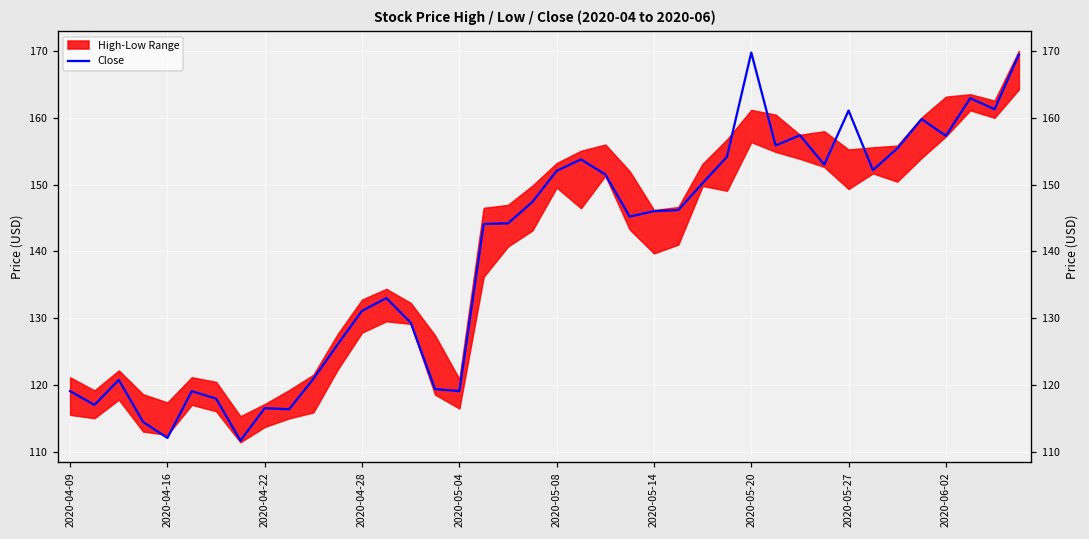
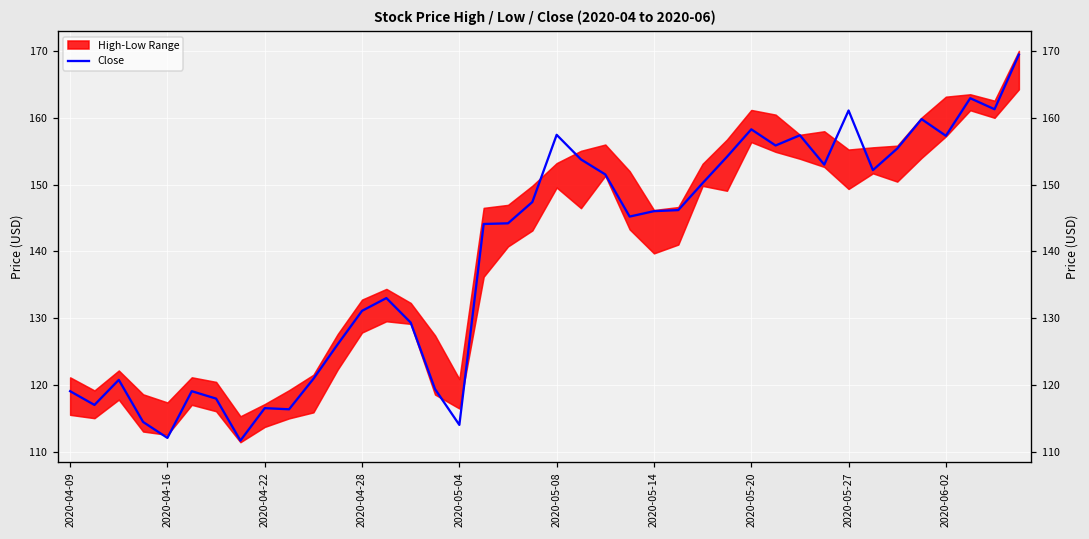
  {
    "Close": {
      "2020-04-09": 119,
      "2020-04-16": 112,
      "2020-04-22": 117,
      "2020-04-28": 131,
-     "2020-05-04": 119,
-     "2020-05-08": 152,
-     "2020-05-20": 170,
+     "2020-05-04": 114,
+     "2020-05-08": 157,
+     "2020-05-20": 158,
      "2020-05-27": 161,
      "2020-06-02": 157
    }
  }
